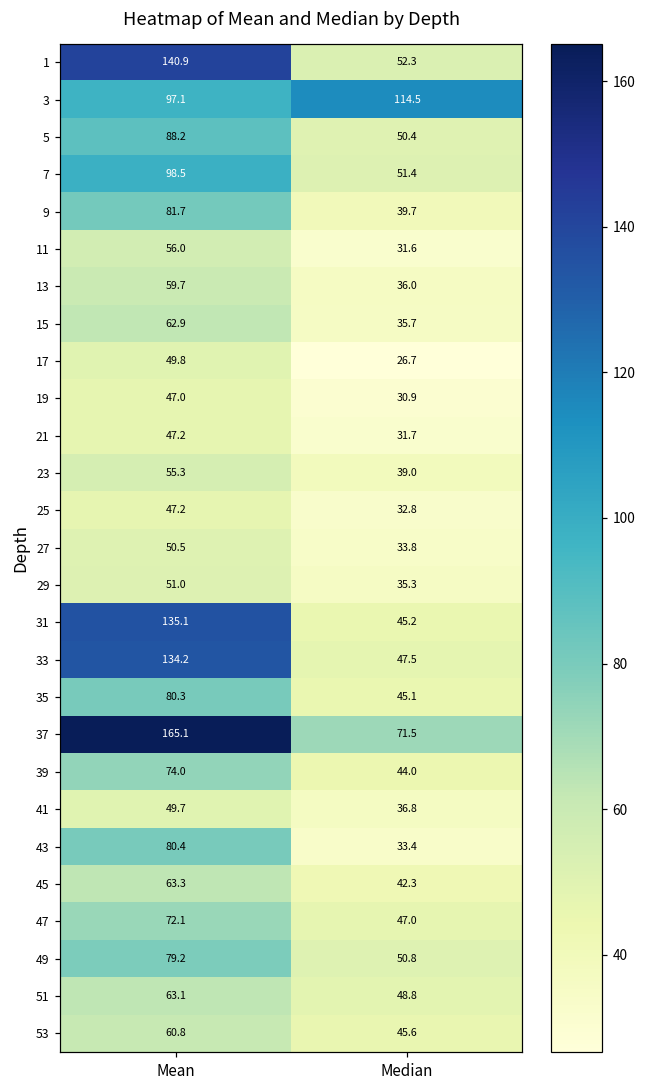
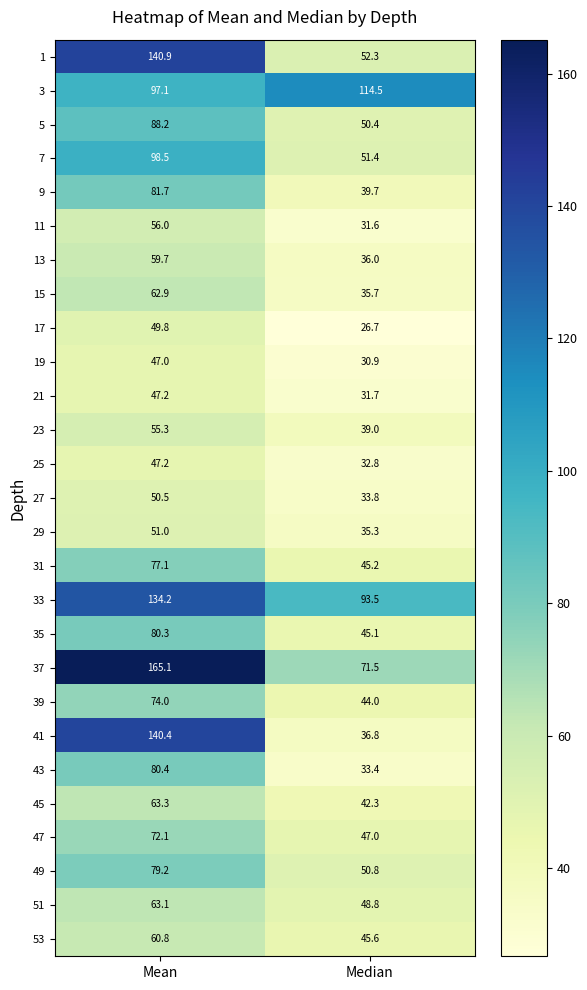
  {
    "1": {
      "Mean": 140.9,
      "Median": 52.3
    },
    "3": {
      "Mean": 97.1,
      "Median": 114.5
    },
    "5": {
      "Mean": 88.2,
      "Median": 50.4
    },
    "7": {
      "Mean": 98.5,
      "Median": 51.4
    },
    "9": {
      "Mean": 81.7,
      "Median": 39.7
    },
    "11": {
      "Mean": 56.0,
      "Median": 31.6
    },
    "13": {
      "Mean": 59.7,
      "Median": 36.0
    },
    "15": {
      "Mean": 62.9,
      "Median": 35.7
    },
    "17": {
      "Mean": 49.8,
      "Median": 26.7
    },
    "19": {
      "Mean": 47.0,
      "Median": 30.9
    },
    "21": {
      "Mean": 47.2,
      "Median": 31.7
    },
    "23": {
      "Mean": 55.3,
      "Median": 39.0
    },
    "25": {
      "Mean": 47.2,
      "Median": 32.8
    },
    "27": {
      "Mean": 50.5,
      "Median": 33.8
    },
    "29": {
      "Mean": 51.0,
      "Median": 35.3
    },
    "31": {
-     "Mean": 135.1,
+     "Mean": 77.1,
      "Median": 45.2
    },
    "33": {
      "Mean": 134.2,
-     "Median": 47.5
+     "Median": 93.5
    },
    "35": {
      "Mean": 80.3,
      "Median": 45.1
    },
    "37": {
      "Mean": 165.1,
      "Median": 71.5
    },
    "39": {
      "Mean": 74.0,
      "Median": 44.0
    },
    "41": {
-     "Mean": 49.7,
+     "Mean": 140.4,
      "Median": 36.8
    },
    "43": {
      "Mean": 80.4,
      "Median": 33.4
    },
    "45": {
      "Mean": 63.3,
      "Median": 42.3
    },
    "47": {
      "Mean": 72.1,
      "Median": 47.0
    },
    "49": {
      "Mean": 79.2,
      "Median": 50.8
    },
    "51": {
      "Mean": 63.1,
      "Median": 48.8
    },
    "53": {
      "Mean": 60.8,
      "Median": 45.6
    }
  }
